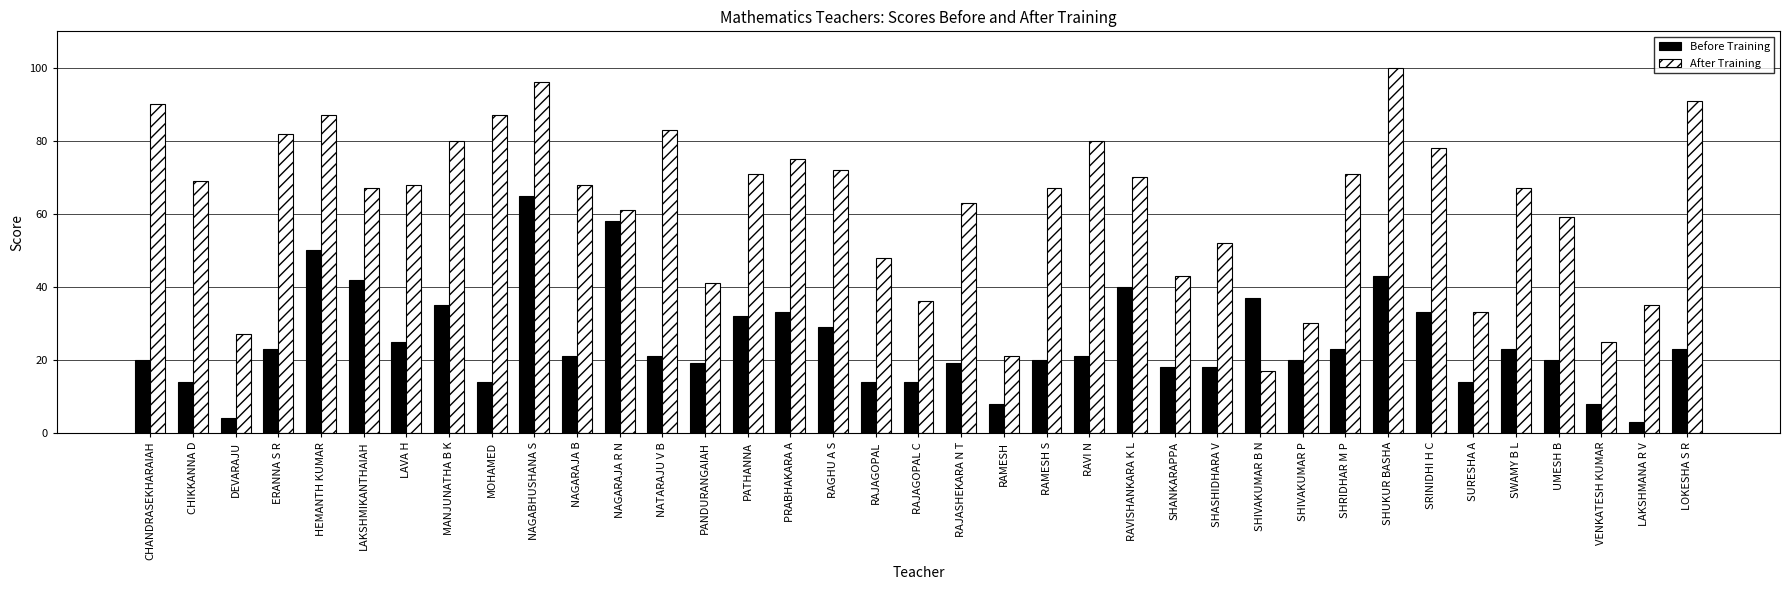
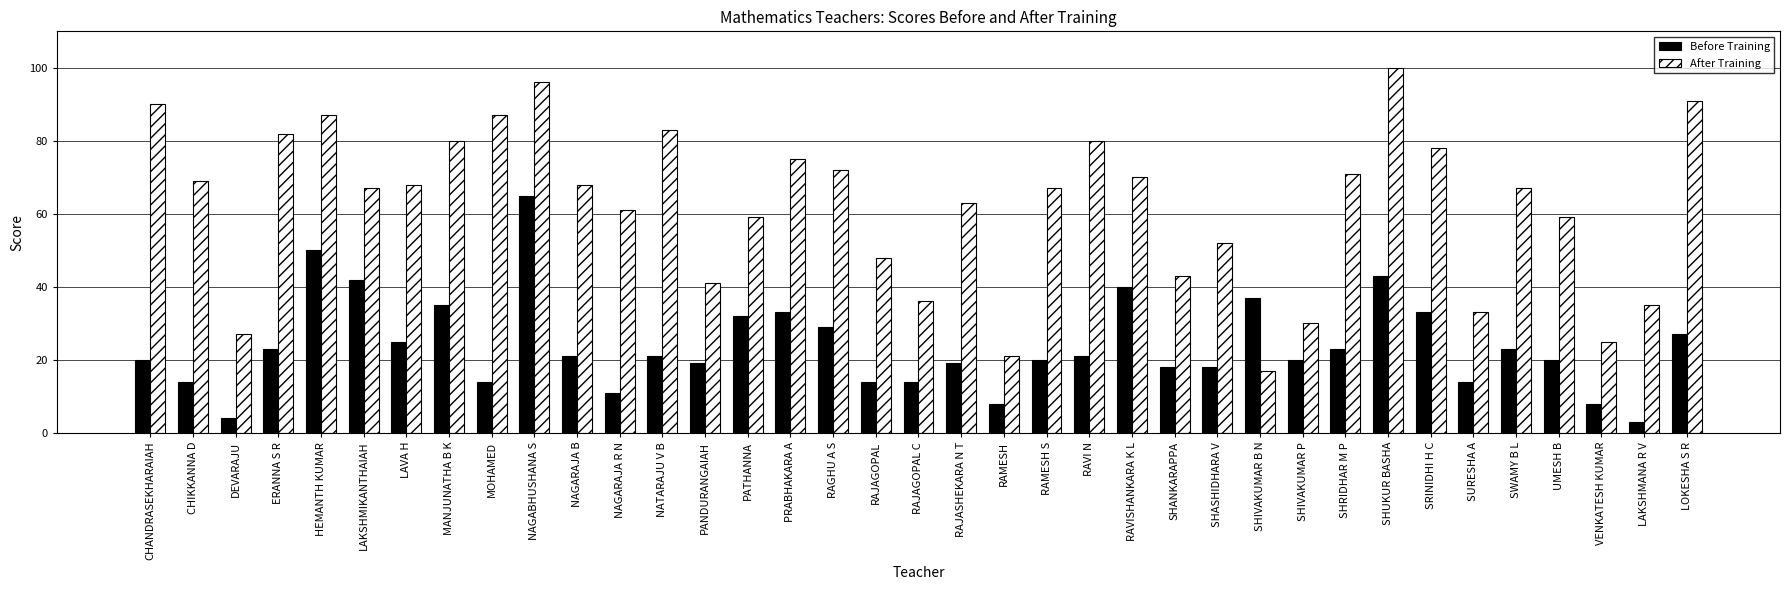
  {
    "Before Training": {
      "CHANDRASEKHARAIAH": 20,
      "CHIKKANNA D": 14,
      "DEVARAJU": 4,
      "ERANNA S R": 23,
      "HEMANTH KUMAR": 50,
      "LAKSHMIKANTHAIAH": 42,
      "LAVA H": 25,
      "MANJUNATHA B K": 35,
      "MOHAMED": 14,
      "NAGABHUSHANA S": 65,
      "NAGARAJA B": 21,
-     "NAGARAJA R N": 58,
+     "NAGARAJA R N": 11,
      "NATARAJU V B": 21,
      "PANDURANGAIAH": 19,
      "PATHANNA": 32,
      "PRABHAKARA A": 33,
      "RAGHU A S": 29,
      "RAJAGOPAL": 14,
      "RAJAGOPAL C": 14,
      "RAJASHEKARA N T": 19,
      "RAMESH": 8,
      "RAMESH S": 20,
      "RAVI N": 21,
      "RAVISHANKARA K L": 40,
      "SHANKARAPPA": 18,
      "SHASHIDHARA V": 18,
      "SHIVAKUMAR B N": 37,
      "SHIVAKUMAR P": 20,
      "SHRIDHAR M P": 23,
      "SHUKUR BASHA": 43,
      "SRINIDHI H C": 33,
      "SURESHA A": 14,
      "SWAMY B L": 23,
      "UMESH B": 20,
      "VENKATESH KUMAR": 8,
      "LAKSHMANA R V": 3,
-     "LOKESHA S R": 23
+     "LOKESHA S R": 27
    },
    "After Training": {
      "CHANDRASEKHARAIAH": 90,
      "CHIKKANNA D": 69,
      "DEVARAJU": 27,
      "ERANNA S R": 82,
      "HEMANTH KUMAR": 87,
      "LAKSHMIKANTHAIAH": 67,
      "LAVA H": 68,
      "MANJUNATHA B K": 80,
      "MOHAMED": 87,
      "NAGABHUSHANA S": 96,
      "NAGARAJA B": 68,
      "NAGARAJA R N": 61,
      "NATARAJU V B": 83,
      "PANDURANGAIAH": 41,
-     "PATHANNA": 71,
+     "PATHANNA": 59,
      "PRABHAKARA A": 75,
      "RAGHU A S": 72,
      "RAJAGOPAL": 48,
      "RAJAGOPAL C": 36,
      "RAJASHEKARA N T": 63,
      "RAMESH": 21,
      "RAMESH S": 67,
      "RAVI N": 80,
      "RAVISHANKARA K L": 70,
      "SHANKARAPPA": 43,
      "SHASHIDHARA V": 52,
      "SHIVAKUMAR B N": 17,
      "SHIVAKUMAR P": 30,
      "SHRIDHAR M P": 71,
      "SHUKUR BASHA": 100,
      "SRINIDHI H C": 78,
      "SURESHA A": 33,
      "SWAMY B L": 67,
      "UMESH B": 59,
      "VENKATESH KUMAR": 25,
      "LAKSHMANA R V": 35,
      "LOKESHA S R": 91
    }
  }
